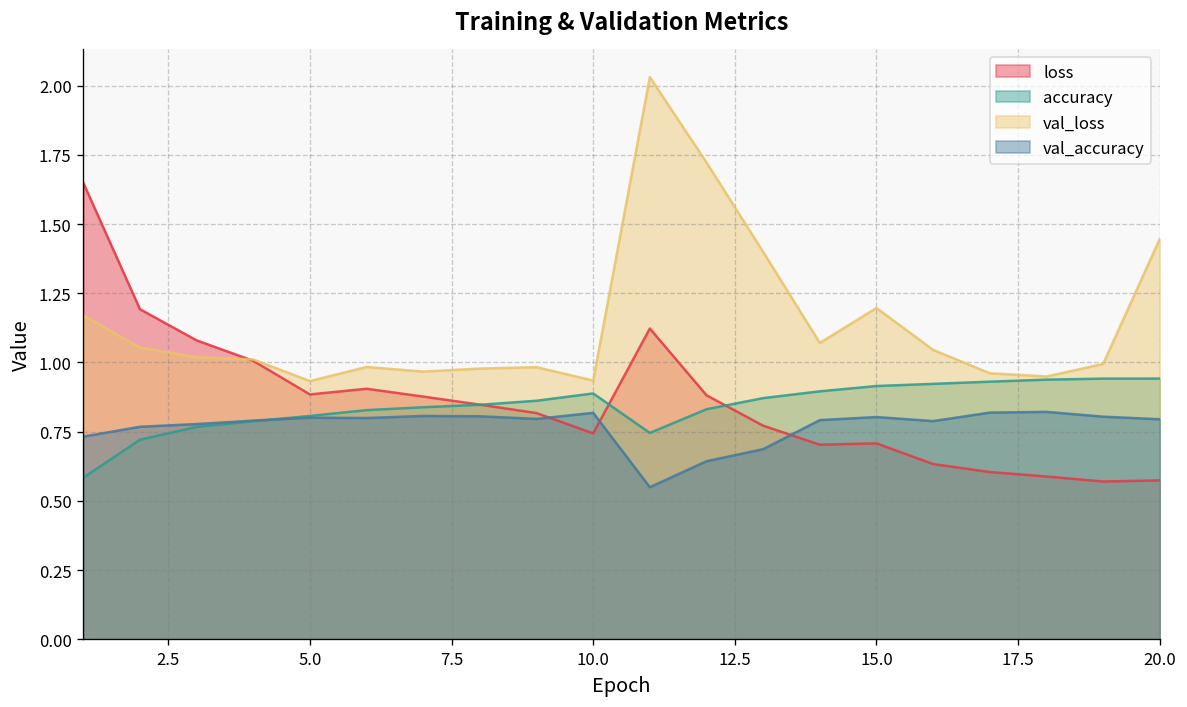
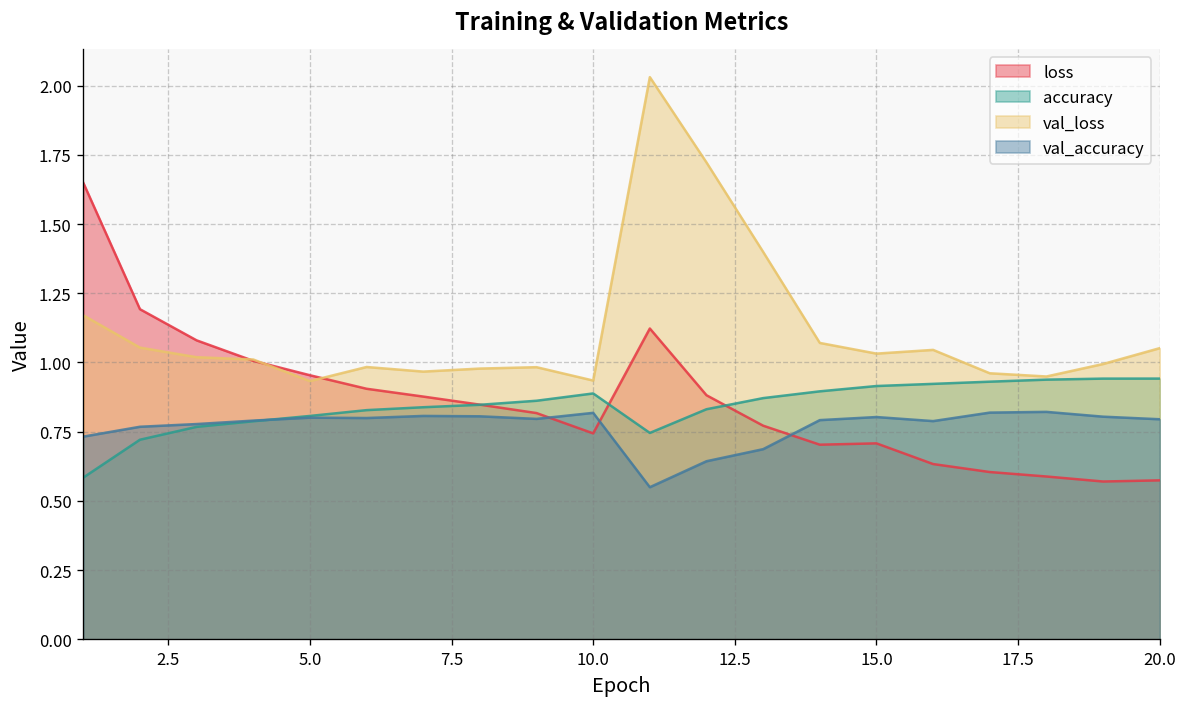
  {
    "loss": {
-     "5.0": 0.88,
+     "5.0": 0.95,
      "10.0": 0.74,
      "15.0": 0.71,
      "20.0": 0.57
    },
    "val_loss": {
      "5.0": 0.93,
      "10.0": 0.93,
-     "15.0": 1.20,
-     "20.0": 1.45
+     "15.0": 1.03,
+     "20.0": 1.05
    }
  }
